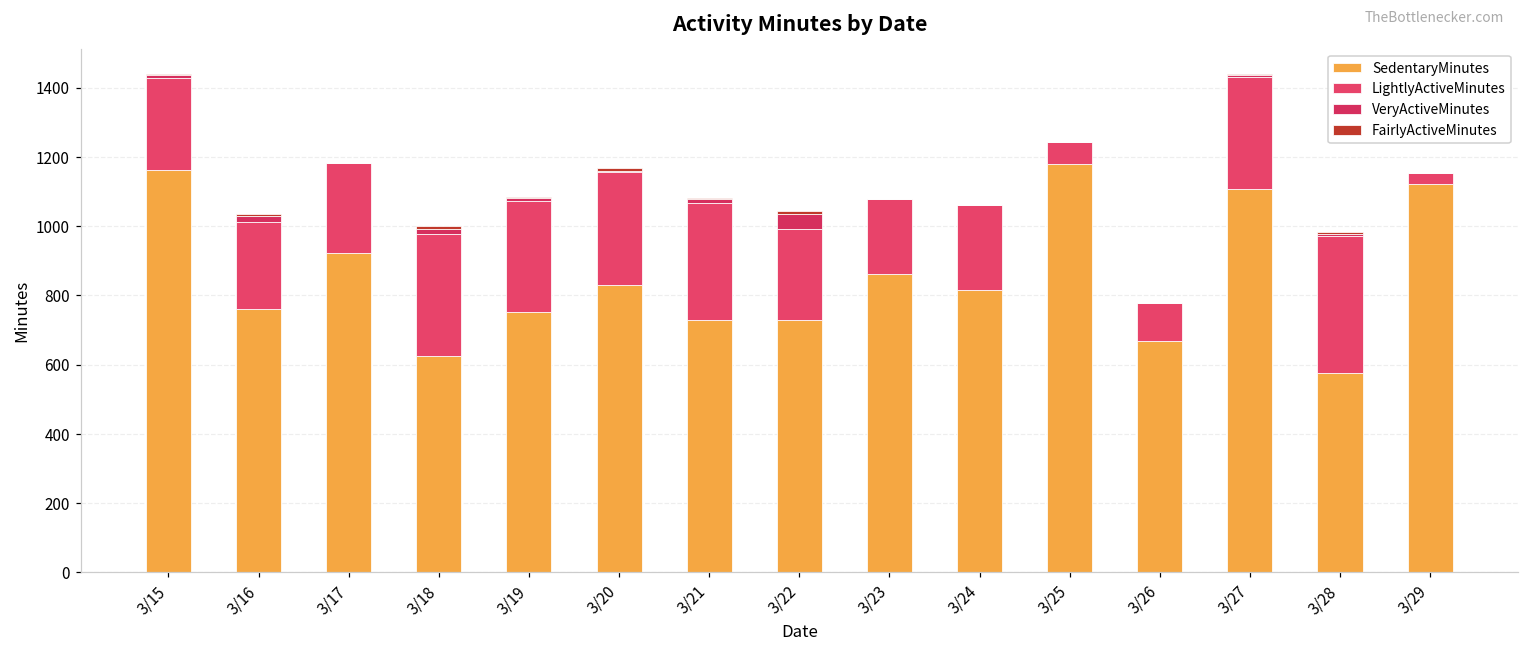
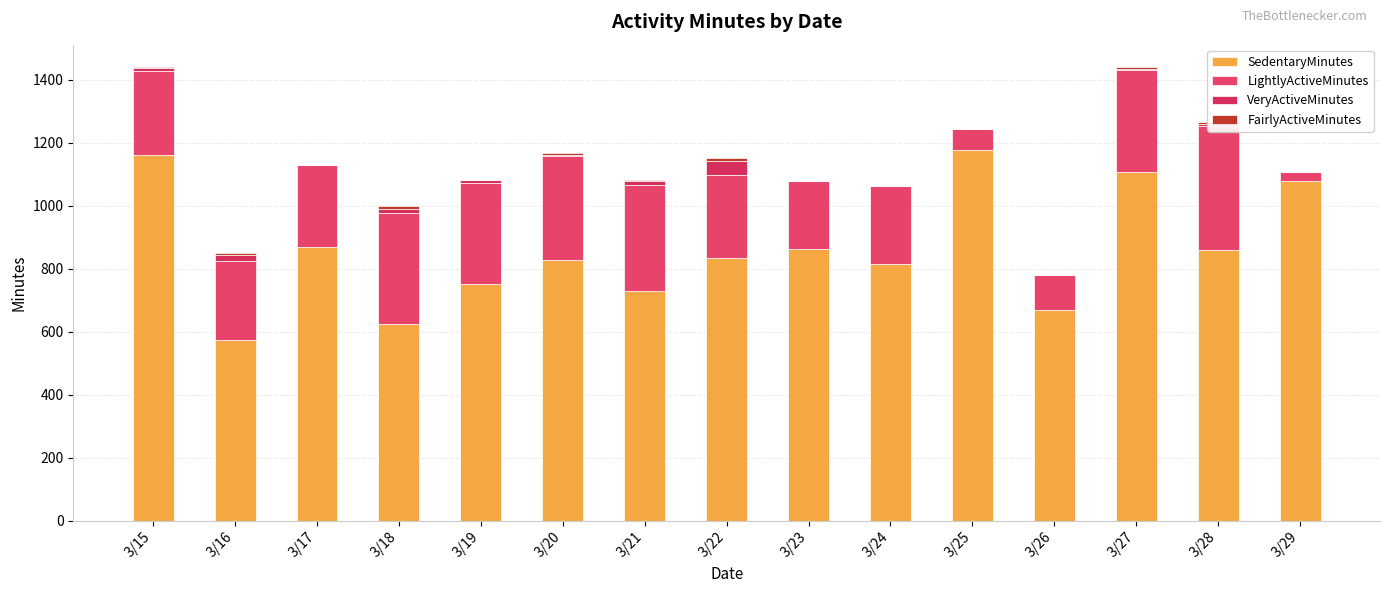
  {
    "SedentaryMinutes": {
      "3/15": 1160,
-     "3/16": 760,
-     "3/17": 920,
+     "3/16": 580,
+     "3/17": 870,
      "3/18": 630,
      "3/19": 750,
      "3/20": 830,
      "3/21": 730,
-     "3/22": 730,
+     "3/22": 840,
      "3/23": 860,
      "3/24": 820,
      "3/25": 1180,
      "3/26": 670,
      "3/27": 1110,
-     "3/28": 580,
-     "3/29": 1120
+     "3/28": 860,
+     "3/29": 1080
    }
  }
